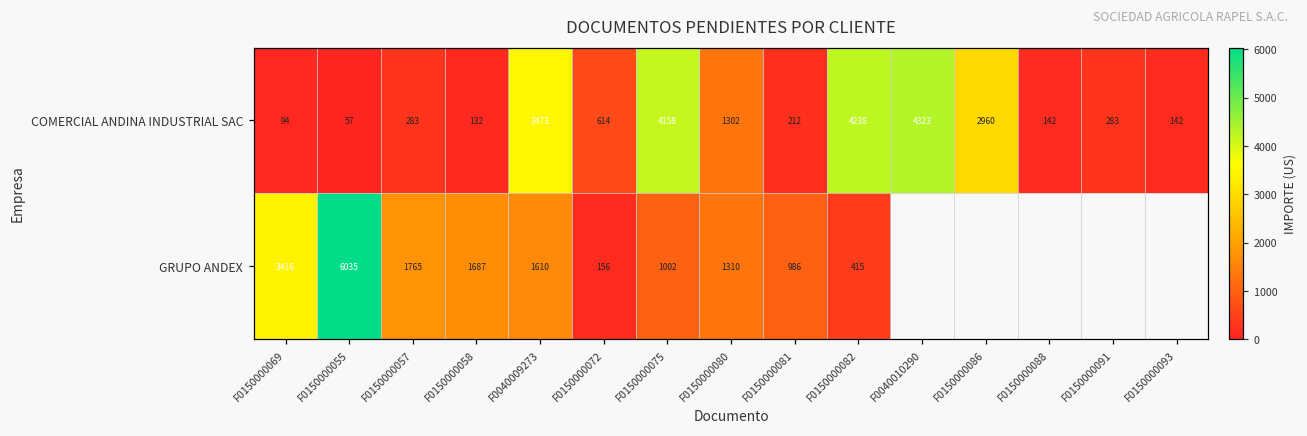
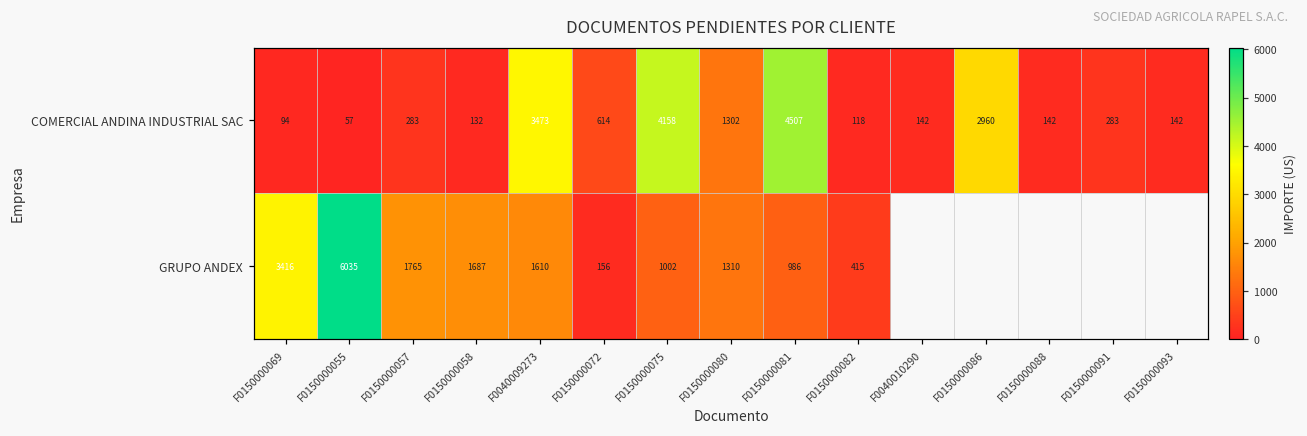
  {
    "COMERCIAL ANDINA INDUSTRIAL SAC": {
      "F0150000069": 94,
      "F0150000055": 57,
      "F0150000057": 283,
      "F0150000058": 132,
      "F0040009273": 3473,
      "F0150000072": 614,
      "F0150000075": 4158,
      "F0150000080": 1302,
-     "F0150000081": 212,
-     "F0150000082": 4238,
-     "F0040010290": 4323,
+     "F0150000081": 4507,
+     "F0150000082": 118,
+     "F0040010290": 142,
      "F0150000086": 2960,
      "F0150000088": 142,
      "F0150000091": 283,
      "F0150000093": 142
    },
    "GRUPO ANDEX": {
      "F0150000069": 3416,
      "F0150000055": 6035,
      "F0150000057": 1765,
      "F0150000058": 1687,
      "F0040009273": 1610,
      "F0150000072": 156,
      "F0150000075": 1002,
      "F0150000080": 1310,
      "F0150000081": 986,
      "F0150000082": 415
    }
  }
